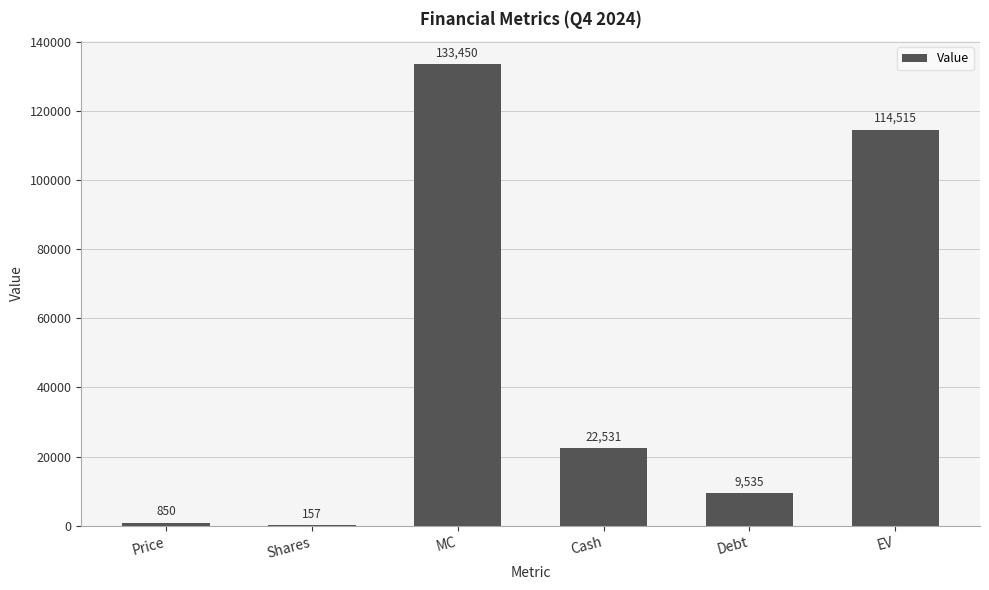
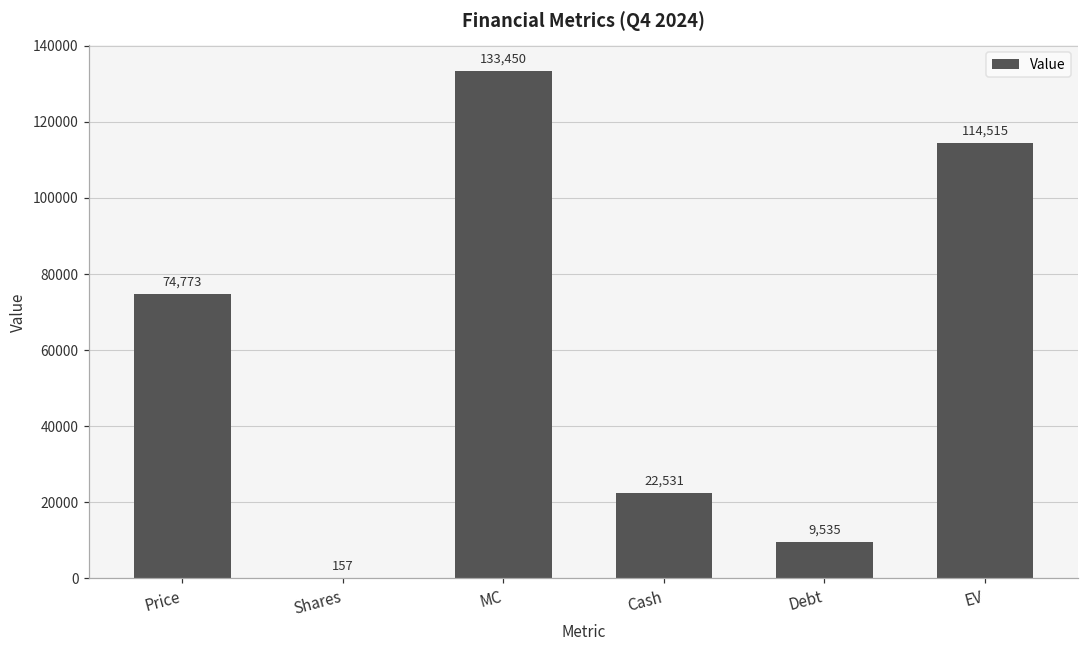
  {
-   "Price": "850",
+   "Price": "74,773",
    "Shares": "157",
    "MC": "133,450",
    "Cash": "22,531",
    "Debt": "9,535",
    "EV": "114,515"
  }
